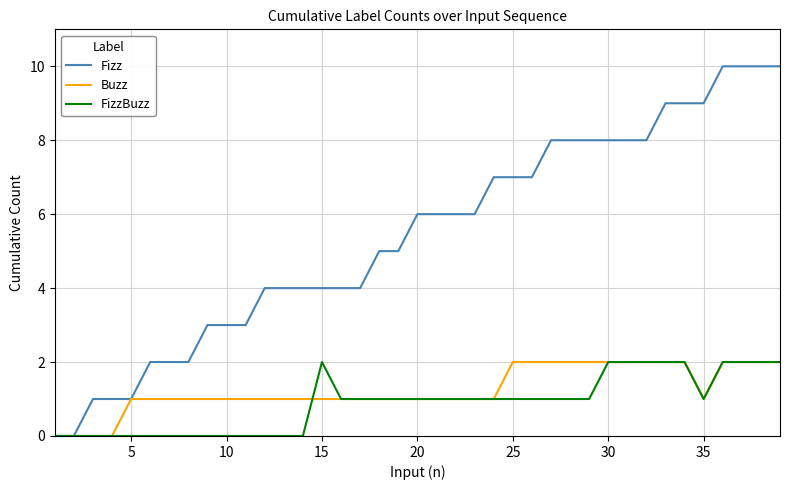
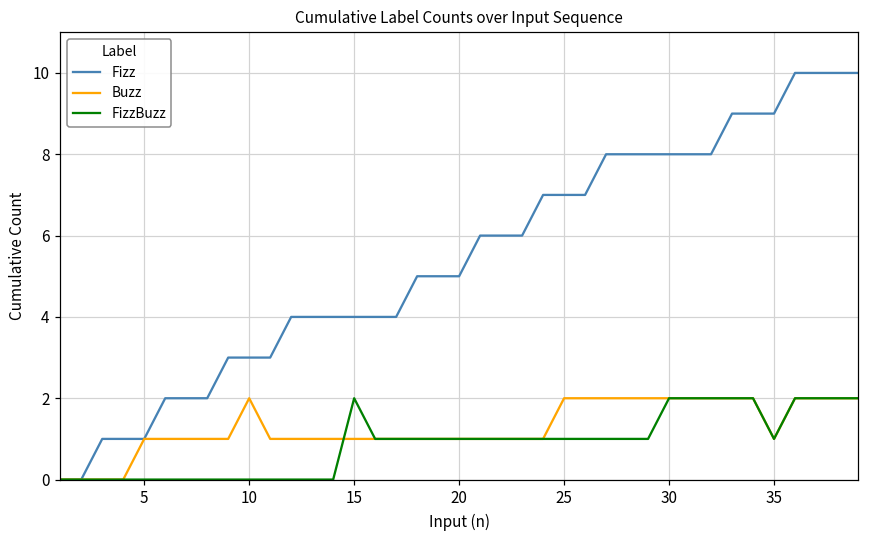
  {
    "Fizz": {
      "10": 3,
      "15": 4,
-     "20": 6,
+     "20": 5,
      "25": 7,
      "30": 8,
      "35": 9
    },
    "Buzz": {
-     "10": 1,
+     "10": 2,
      "15": 1,
      "25": 2
    },
    "FizzBuzz": {
      "5": 0,
      "10": 0,
      "15": 2,
      "25": 1
    }
  }
